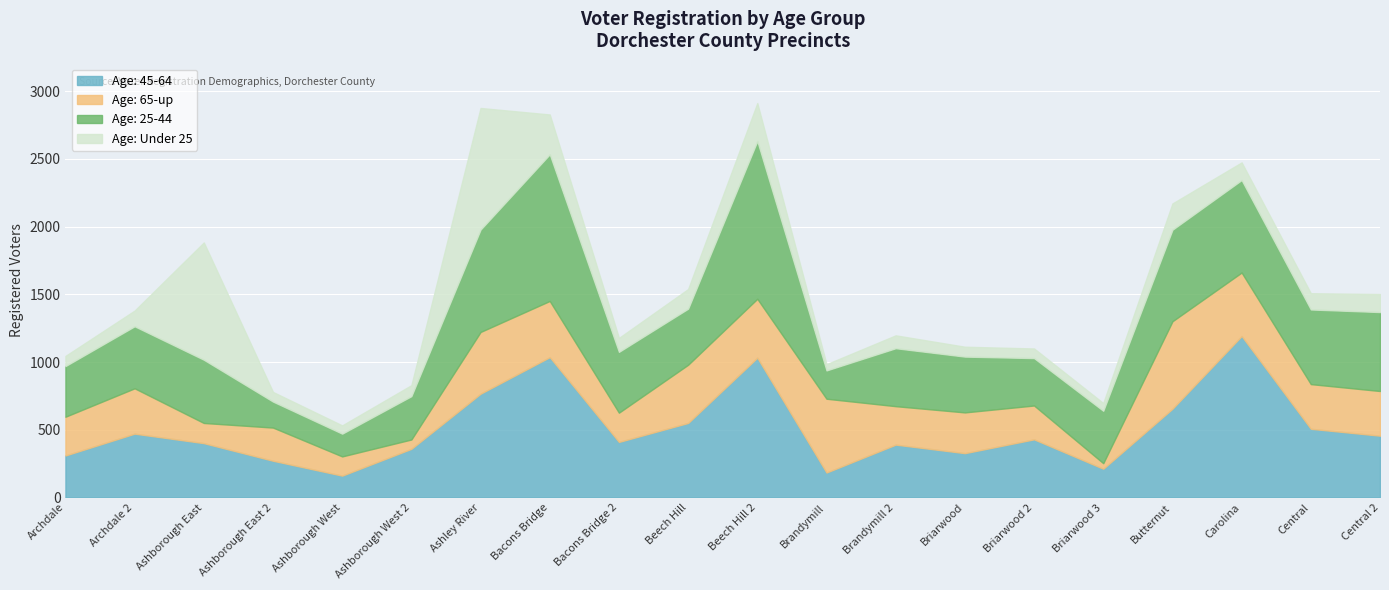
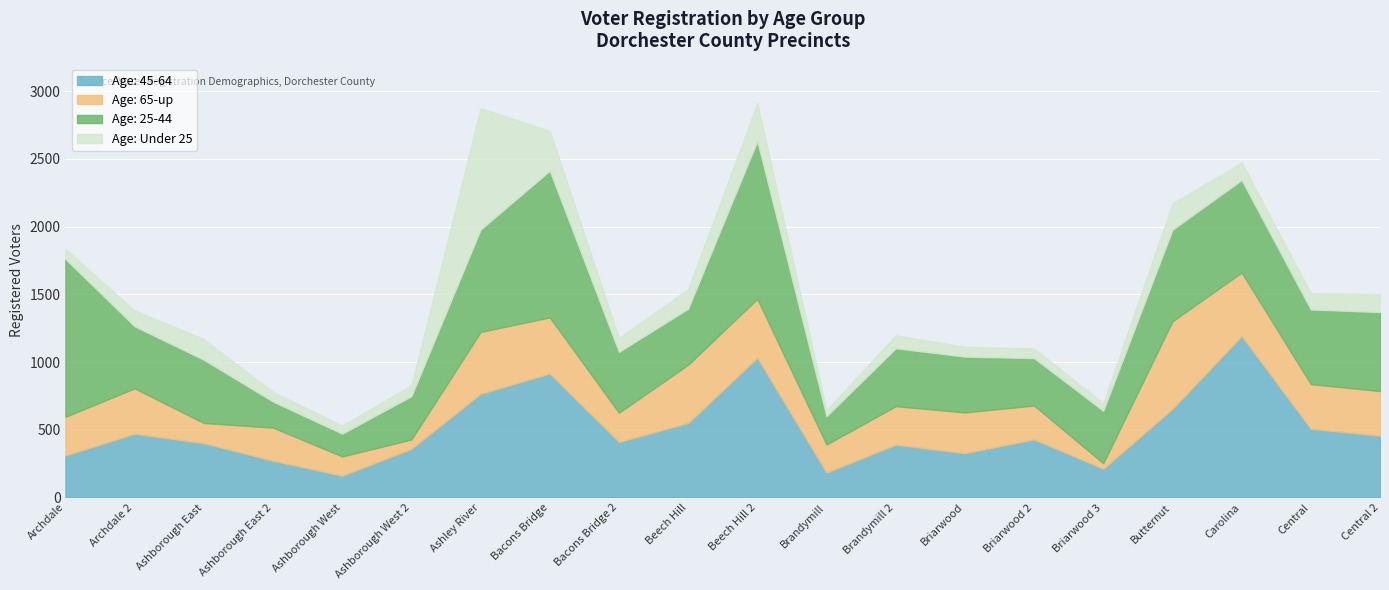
  {
    "Age: 45-64": {
      "Archdale": 310,
      "Archdale 2": 470,
      "Ashborough East": 400,
      "Ashborough East 2": 270,
      "Ashborough West": 160,
      "Ashborough West 2": 360,
      "Ashley River": 770,
-     "Bacons Bridge": 1040,
+     "Bacons Bridge": 920,
      "Bacons Bridge 2": 410,
      "Beech Hill": 550,
      "Beech Hill 2": 1030,
      "Brandymill": 180,
      "Brandymill 2": 390,
      "Briarwood": 330,
      "Briarwood 2": 430,
      "Briarwood 3": 210,
      "Butternut": 660,
      "Carolina": 1190,
      "Central": 510,
      "Central 2": 460
    },
    "Age: 65-up": {
      "Archdale": 290,
      "Archdale 2": 340,
      "Ashborough East": 150,
      "Ashborough East 2": 250,
      "Ashborough West": 140,
      "Ashborough West 2": 70,
      "Ashley River": 460,
      "Bacons Bridge": 420,
      "Bacons Bridge 2": 220,
      "Beech Hill": 430,
      "Beech Hill 2": 440,
-     "Brandymill": 550,
+     "Brandymill": 210,
      "Brandymill 2": 280,
      "Briarwood": 300,
      "Briarwood 2": 250,
      "Briarwood 3": 40,
      "Butternut": 650,
      "Carolina": 470,
      "Central": 330,
      "Central 2": 330
    },
    "Age: 25-44": {
-     "Archdale": 370,
+     "Archdale": 1170,
      "Archdale 2": 460,
      "Ashborough East": 470,
      "Ashborough East 2": 190,
      "Ashborough West": 170,
      "Ashborough West 2": 320,
      "Ashley River": 760,
      "Bacons Bridge": 1080,
      "Bacons Bridge 2": 450,
      "Beech Hill": 410,
      "Beech Hill 2": 1170,
      "Brandymill": 210,
      "Brandymill 2": 430,
      "Briarwood": 410,
      "Briarwood 2": 350,
      "Briarwood 3": 390,
      "Butternut": 680,
      "Carolina": 680,
      "Central": 550,
      "Central 2": 580
    },
    "Age: Under 25": {
      "Archdale": 80,
      "Archdale 2": 120,
-     "Ashborough East": 870,
+     "Ashborough East": 150,
      "Ashborough East 2": 70,
      "Ashborough West": 60,
      "Ashborough West 2": 80,
      "Ashley River": 900,
      "Bacons Bridge": 290,
      "Bacons Bridge 2": 100,
      "Beech Hill": 150,
      "Beech Hill 2": 280,
      "Brandymill": 50,
      "Brandymill 2": 100,
      "Briarwood": 70,
      "Briarwood 2": 70,
      "Briarwood 3": 60,
      "Butternut": 190,
      "Carolina": 130,
      "Central": 120,
      "Central 2": 130
    }
  }
